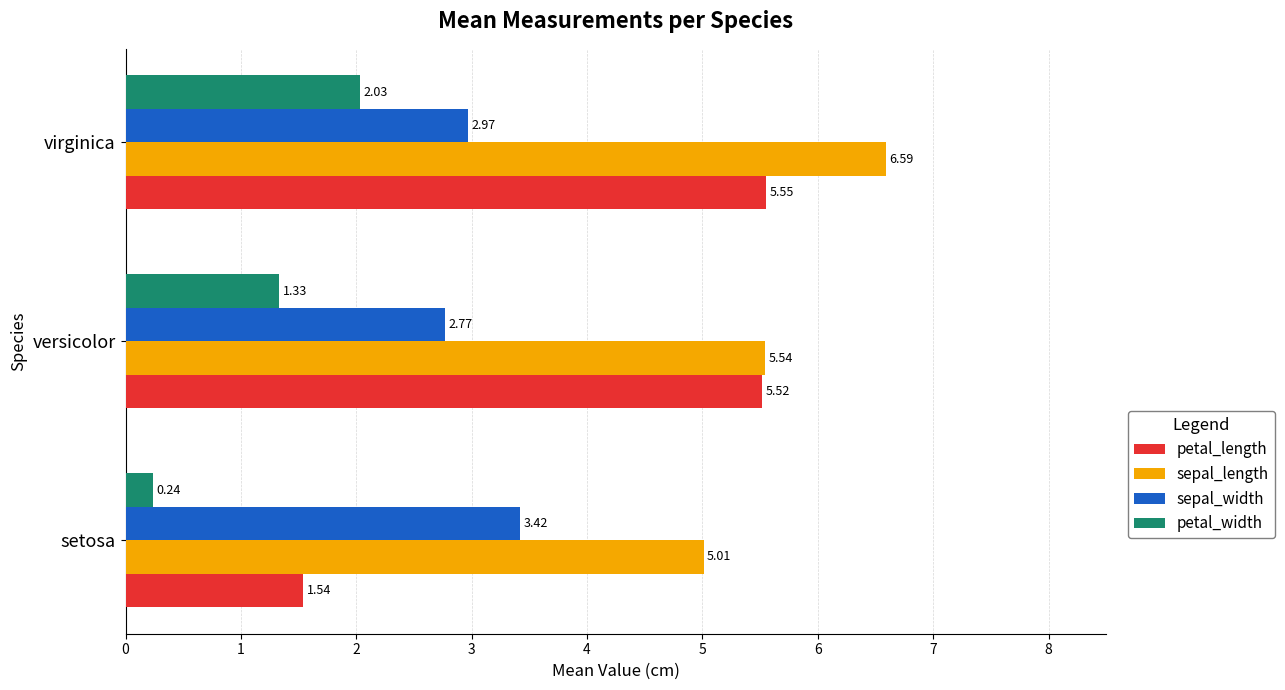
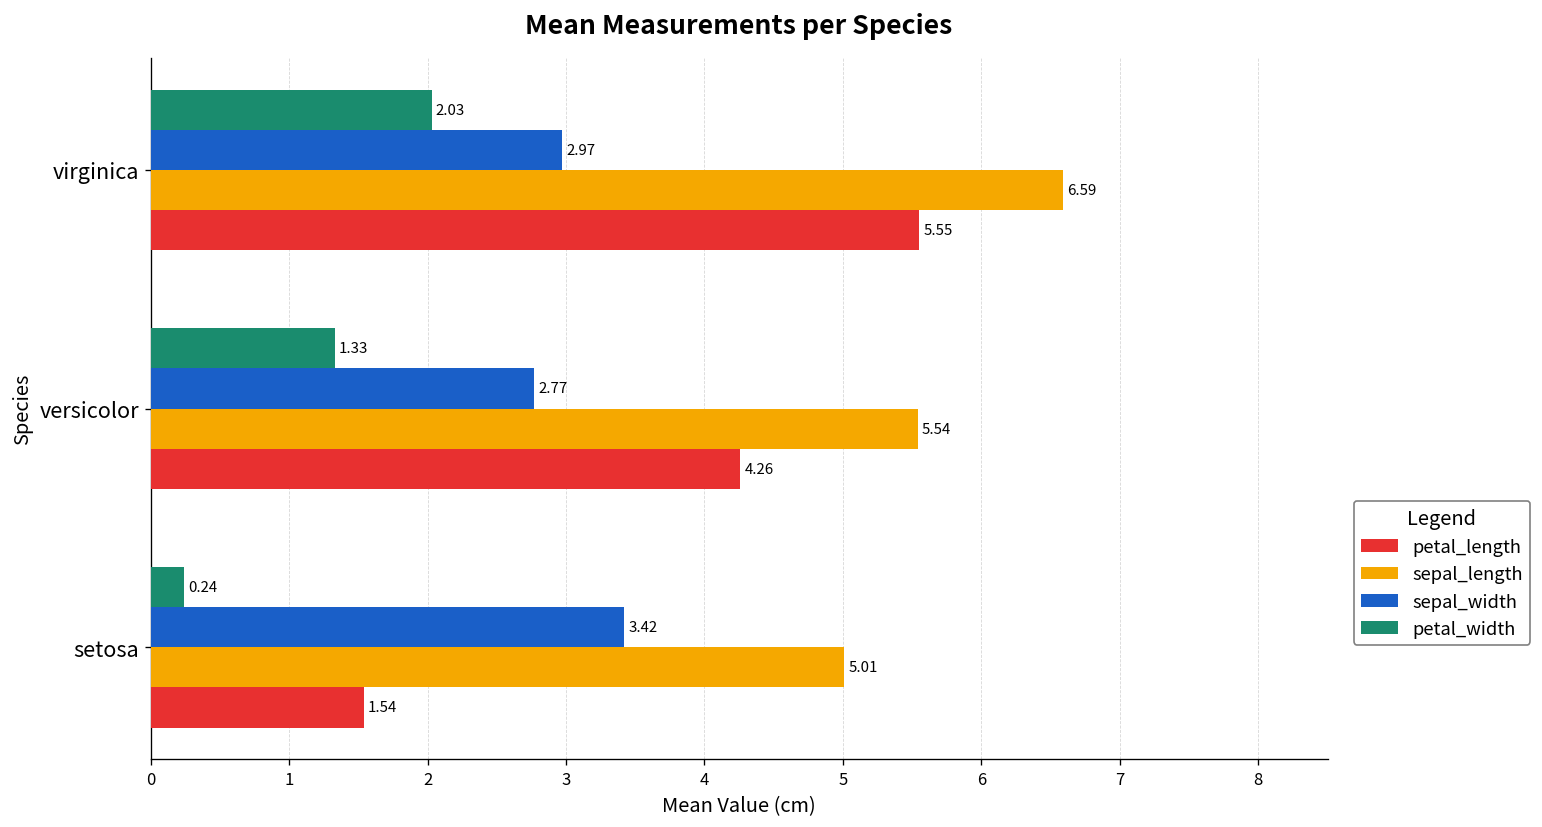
  {
    "petal_length": {
      "virginica": 5.55,
-     "versicolor": 5.52,
+     "versicolor": 4.26,
      "setosa": 1.54
    },
    "sepal_length": {
      "virginica": 6.59,
      "versicolor": 5.54,
      "setosa": 5.01
    },
    "sepal_width": {
      "virginica": 2.97,
      "versicolor": 2.77,
      "setosa": 3.42
    },
    "petal_width": {
      "virginica": 2.03,
      "versicolor": 1.33,
      "setosa": 0.24
    }
  }
